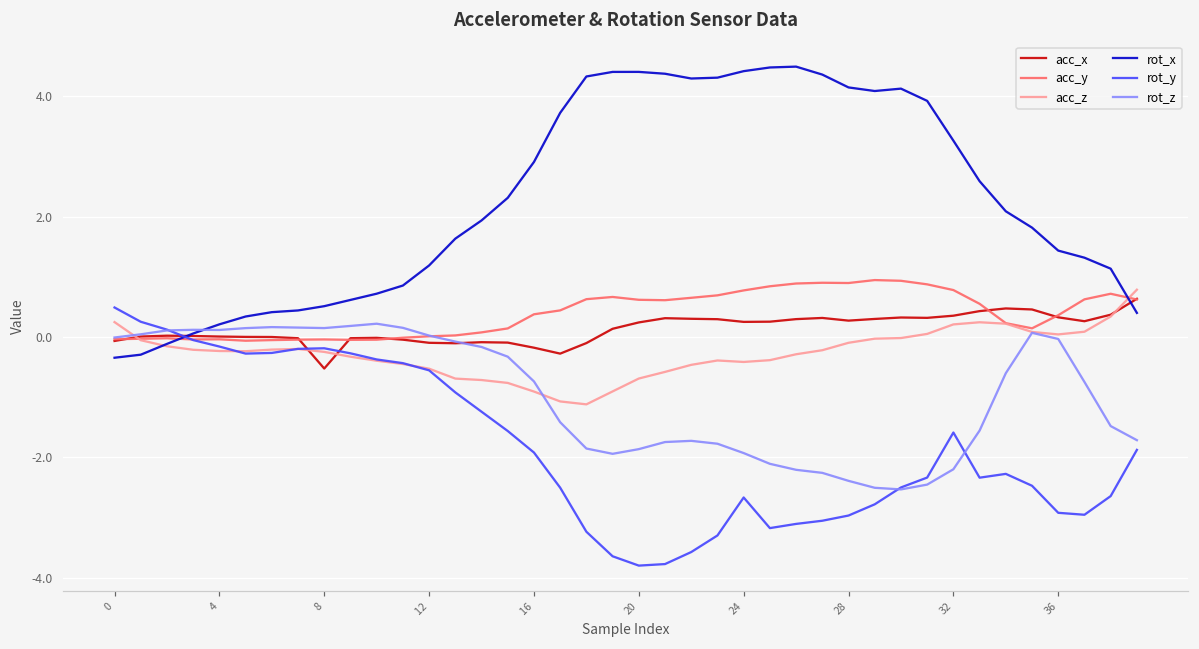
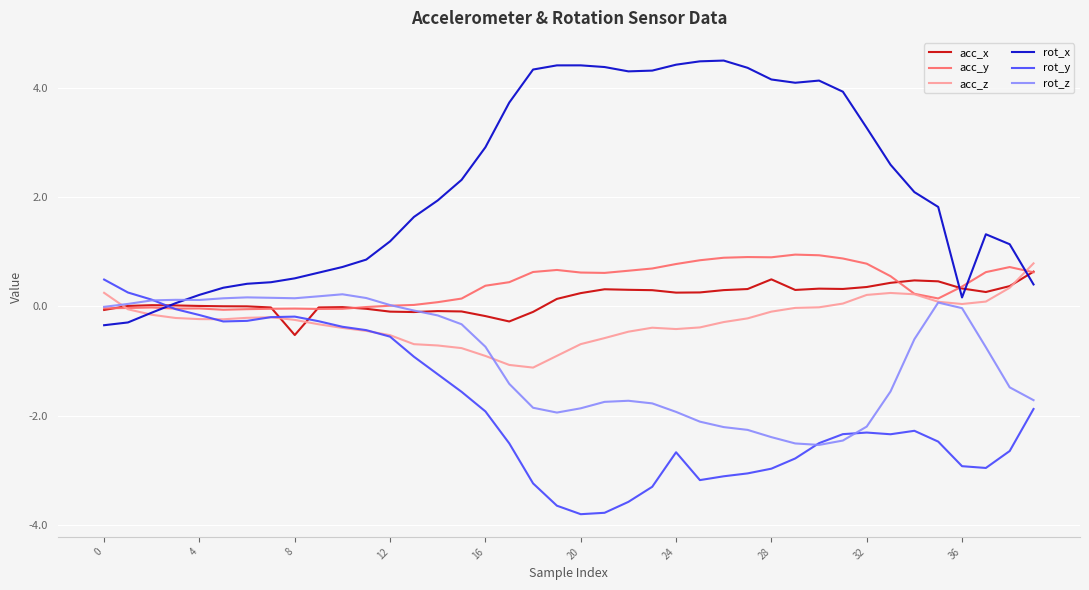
  {
    "acc_x": {
      "4": 0.0,
      "8": -0.5,
      "12": -0.1,
      "16": -0.2,
      "20": 0.2,
      "24": 0.3,
-     "28": 0.3,
+     "28": 0.5,
      "32": 0.4
    },
    "acc_y": {
      "4": 0.0,
      "8": 0.0,
      "16": 0.4,
      "20": 0.6,
      "24": 0.8,
      "28": 0.9,
      "32": 0.8
    },
    "acc_z": {
      "0": 0.2,
      "4": -0.2,
      "8": -0.2,
      "16": -0.9,
      "20": -0.7,
      "24": -0.4,
      "28": -0.1,
      "32": 0.2,
      "36": 0.0
    },
    "rot_x": {
      "0": -0.3,
      "4": 0.2,
      "8": 0.5,
      "12": 1.2,
      "16": 2.9,
      "20": 4.4,
      "24": 4.4,
      "28": 4.1,
      "32": 3.3,
-     "36": 1.4
+     "36": 0.2
    },
    "rot_y": {
      "0": 0.5,
      "4": -0.2,
      "8": -0.2,
      "16": -1.9,
      "20": -3.8,
      "24": -2.7,
      "28": -3.0,
-     "32": -1.6,
+     "32": -2.3,
      "36": -2.9
    },
    "rot_z": {
      "4": 0.1,
      "8": 0.1,
      "16": -0.7,
      "20": -1.9,
      "24": -1.9,
      "28": -2.4,
      "32": -2.2,
      "36": 0.0
    }
  }
